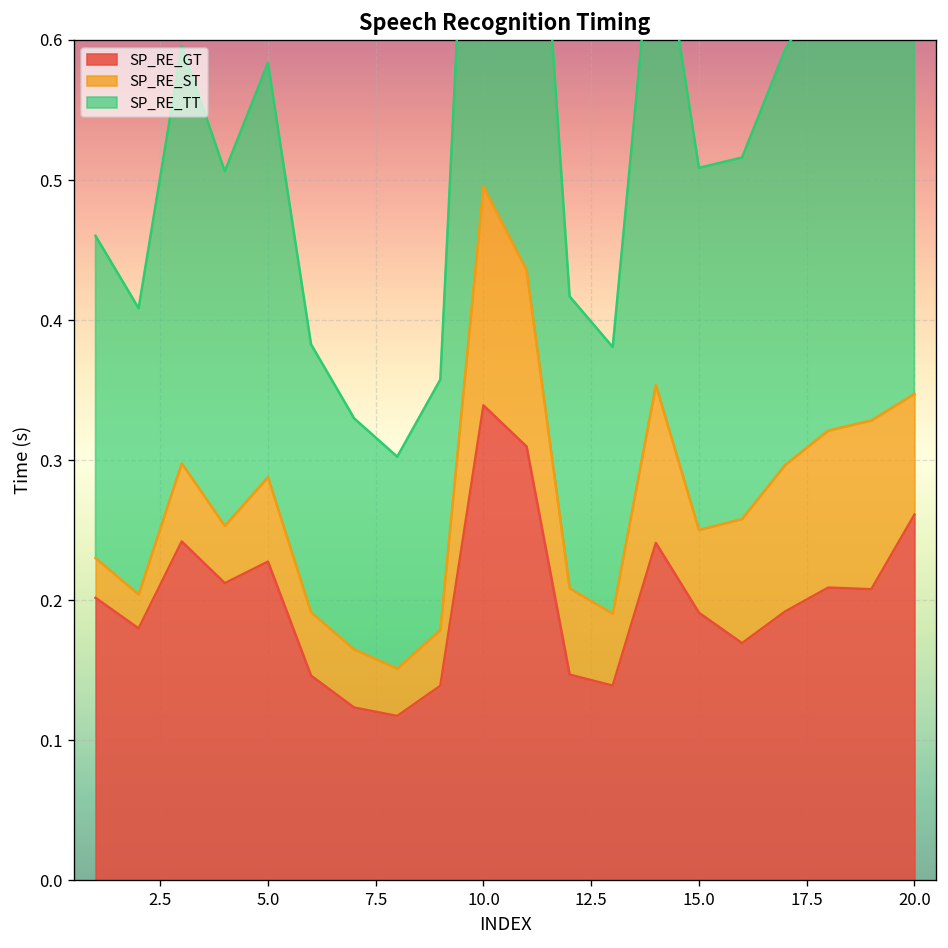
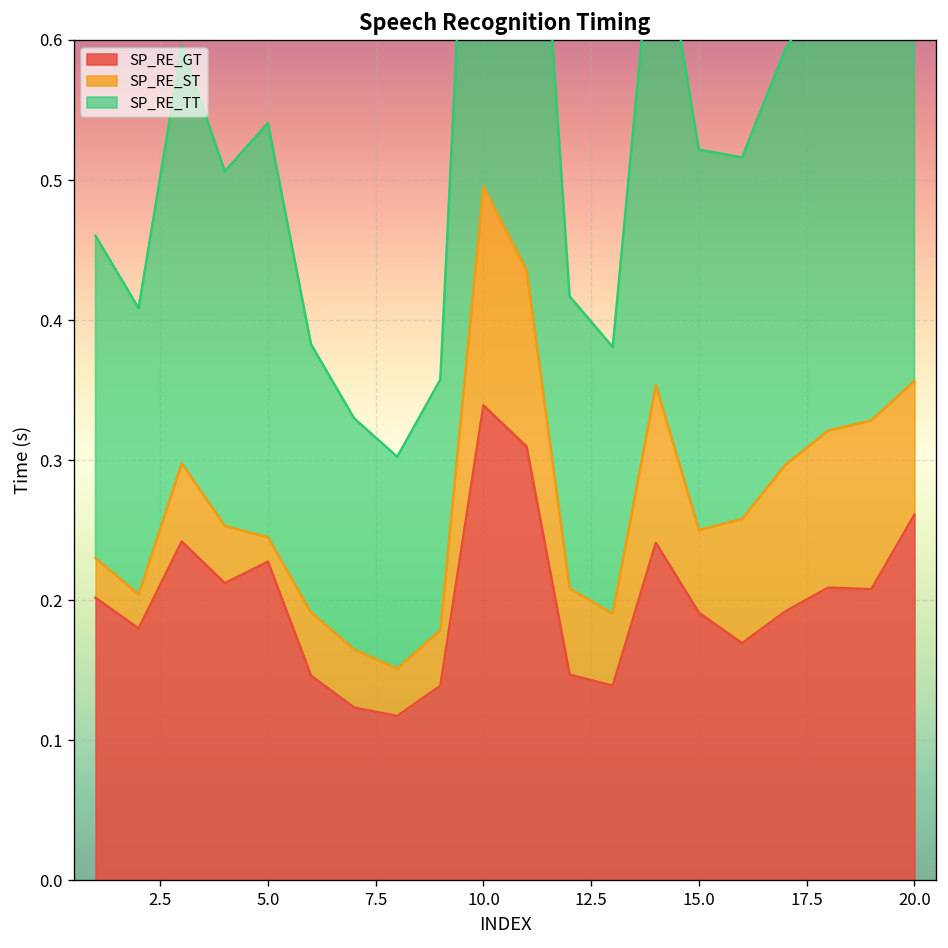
  {
    "SP_RE_GT": {
      "5.0": 0.228,
      "10.0": 0.339,
      "15.0": 0.191,
      "20.0": 0.261
    },
    "SP_RE_ST": {
-     "5.0": 0.060,
+     "5.0": 0.017,
      "10.0": 0.156,
      "15.0": 0.059,
-     "20.0": 0.086
+     "20.0": 0.095
    },
    "SP_RE_TT": {
      "5.0": 0.296,
-     "15.0": 0.259
+     "15.0": 0.272
    }
  }
